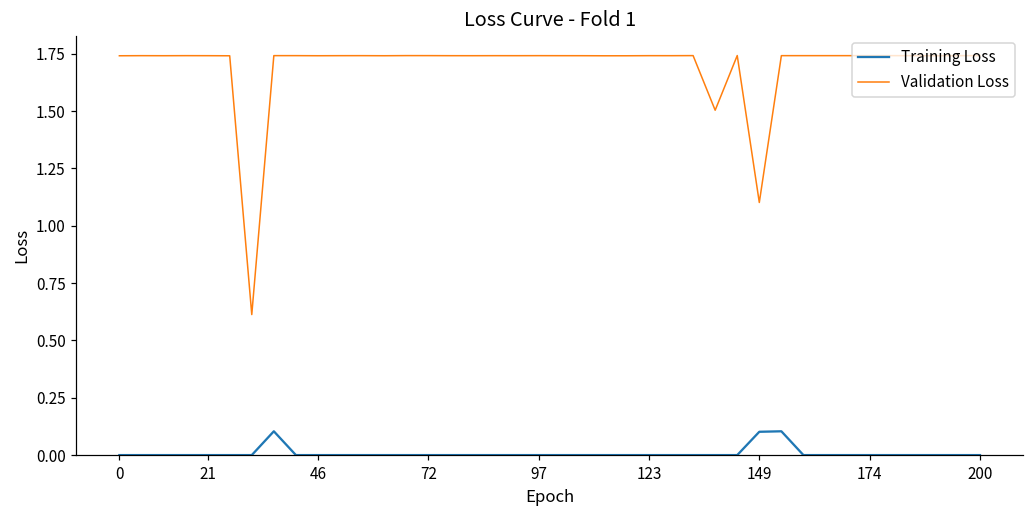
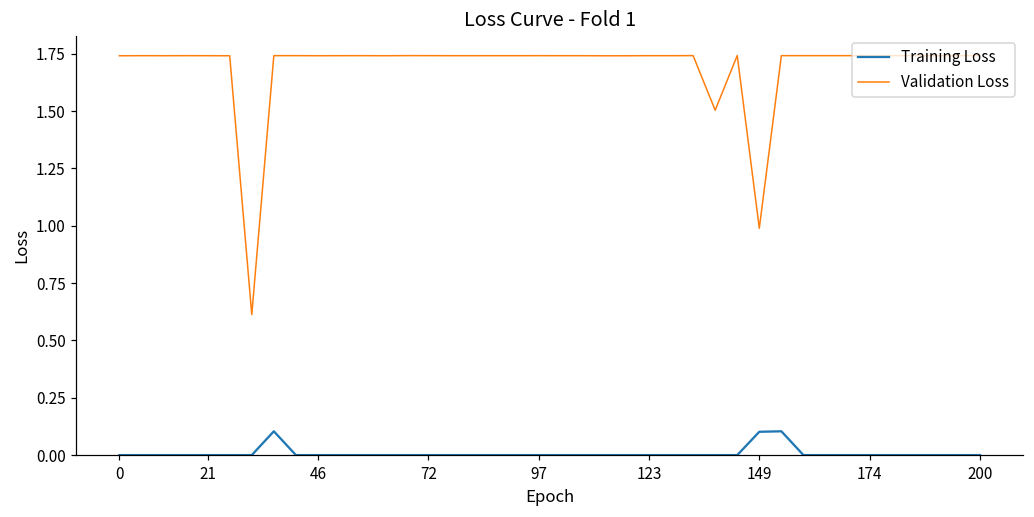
  {
    "Training Loss": {
      "0": 0.00,
      "46": 0.00,
      "72": 0.00,
      "97": 0.00,
      "123": 0.00,
      "149": 0.10,
      "174": 0.00,
      "200": 0.00
    },
    "Validation Loss": {
      "0": 1.74,
      "46": 1.74,
      "72": 1.74,
      "97": 1.74,
      "123": 1.74,
-     "149": 1.10
+     "149": 0.99
    }
  }
